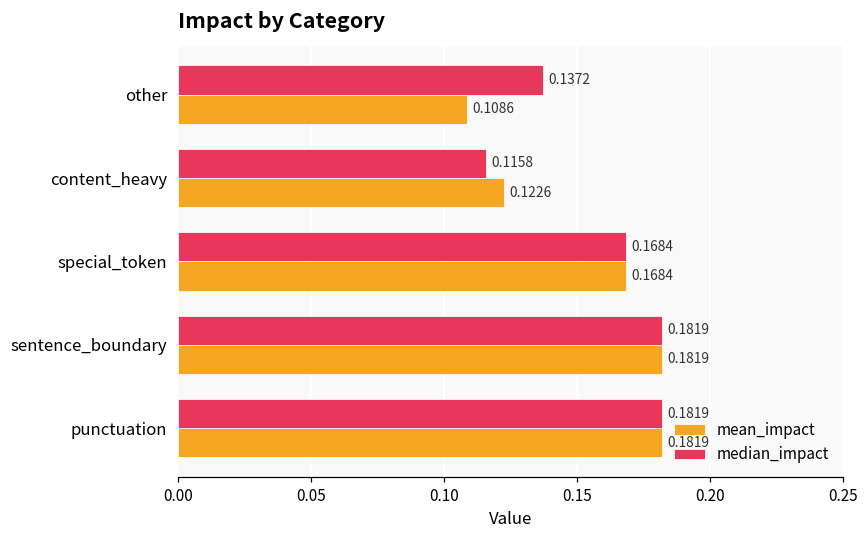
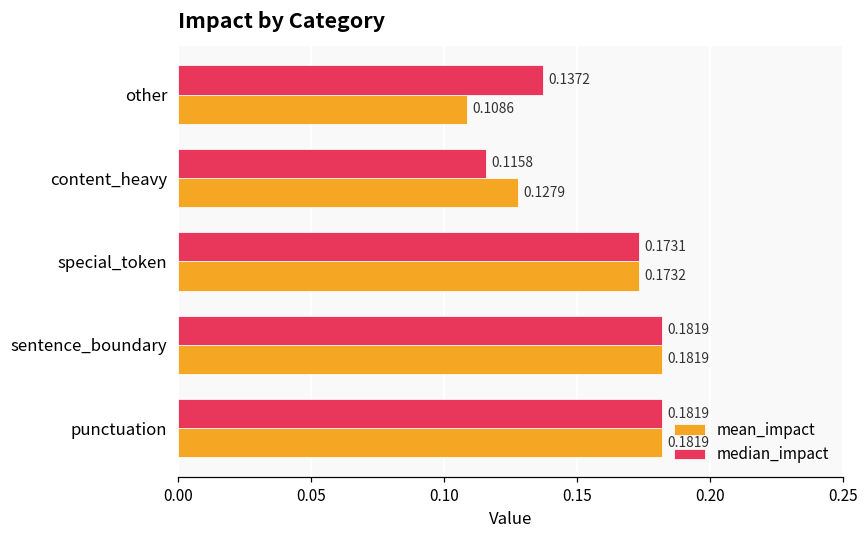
  {
    "mean_impact": {
      "other": 0.1086,
-     "content_heavy": 0.1226,
-     "special_token": 0.1684,
+     "content_heavy": 0.1279,
+     "special_token": 0.1732,
      "sentence_boundary": 0.1819,
      "punctuation": 0.1819
    },
    "median_impact": {
      "other": 0.1372,
      "content_heavy": 0.1158,
-     "special_token": 0.1684,
+     "special_token": 0.1731,
      "sentence_boundary": 0.1819,
      "punctuation": 0.1819
    }
  }
